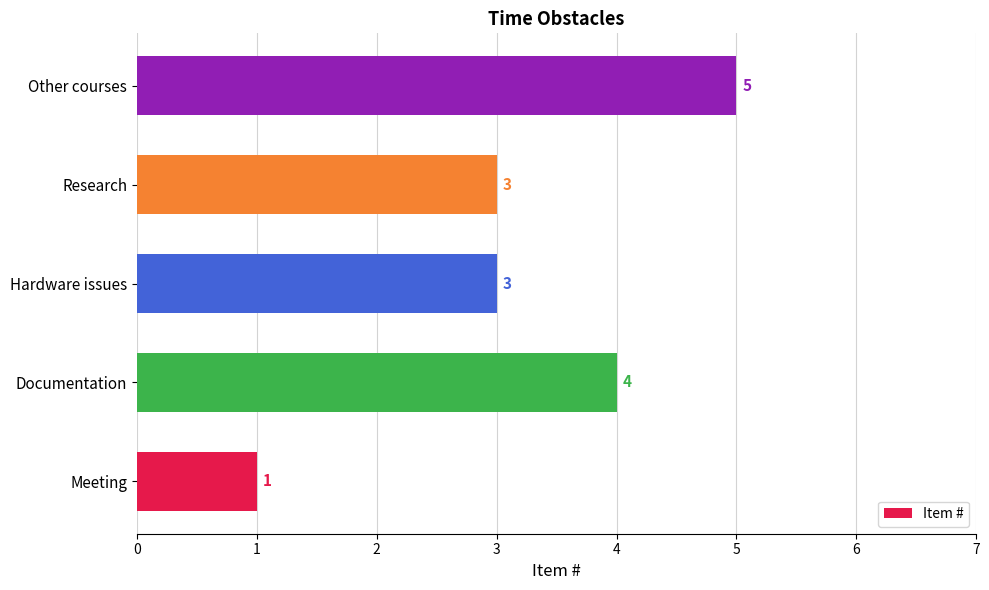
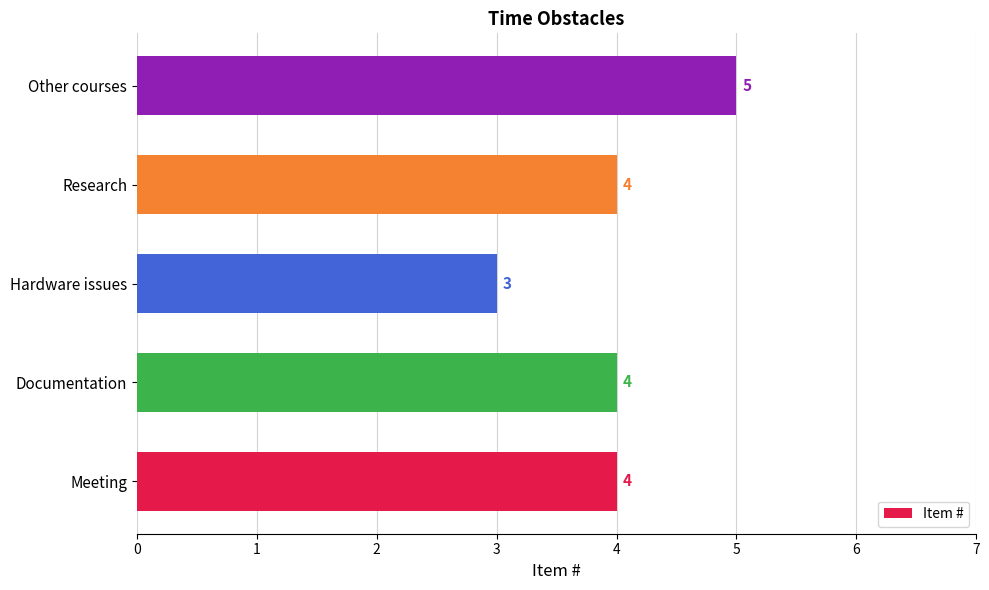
  {
    "Other courses": 5,
-   "Research": 3,
+   "Research": 4,
    "Hardware issues": 3,
    "Documentation": 4,
-   "Meeting": 1
+   "Meeting": 4
  }
